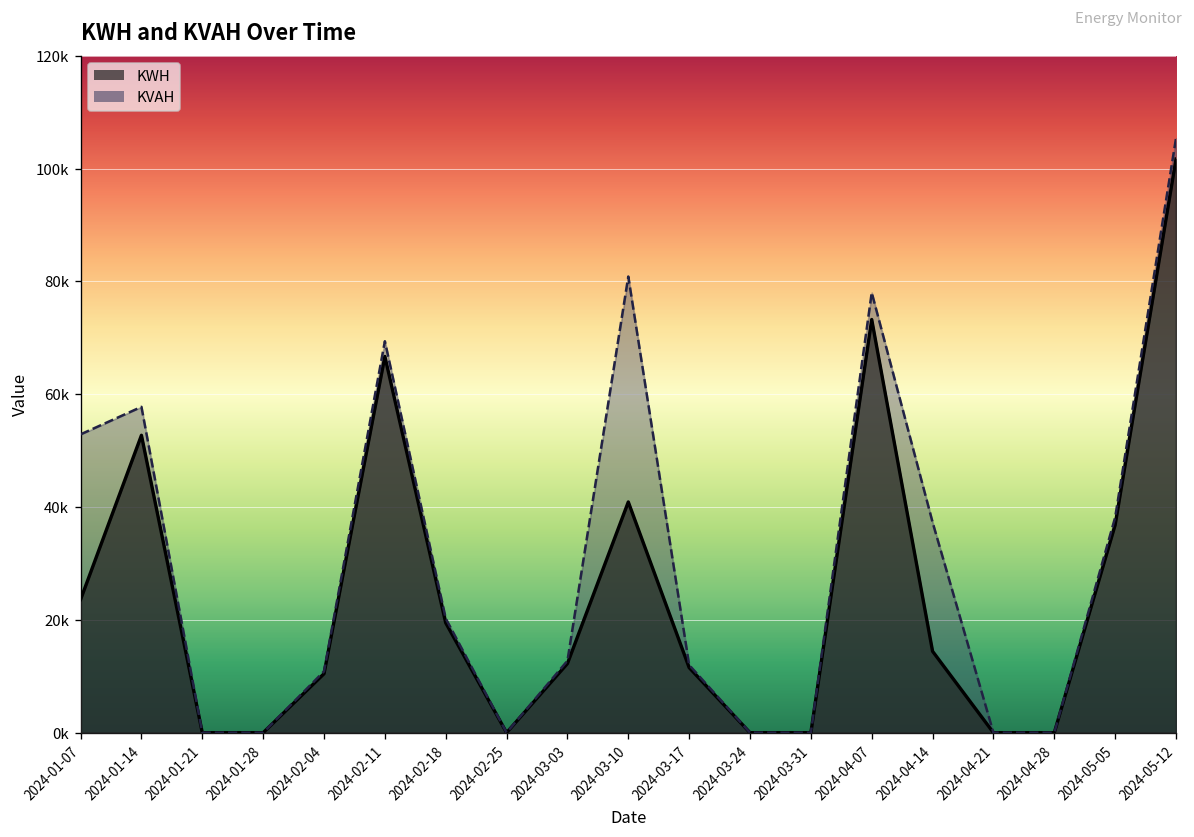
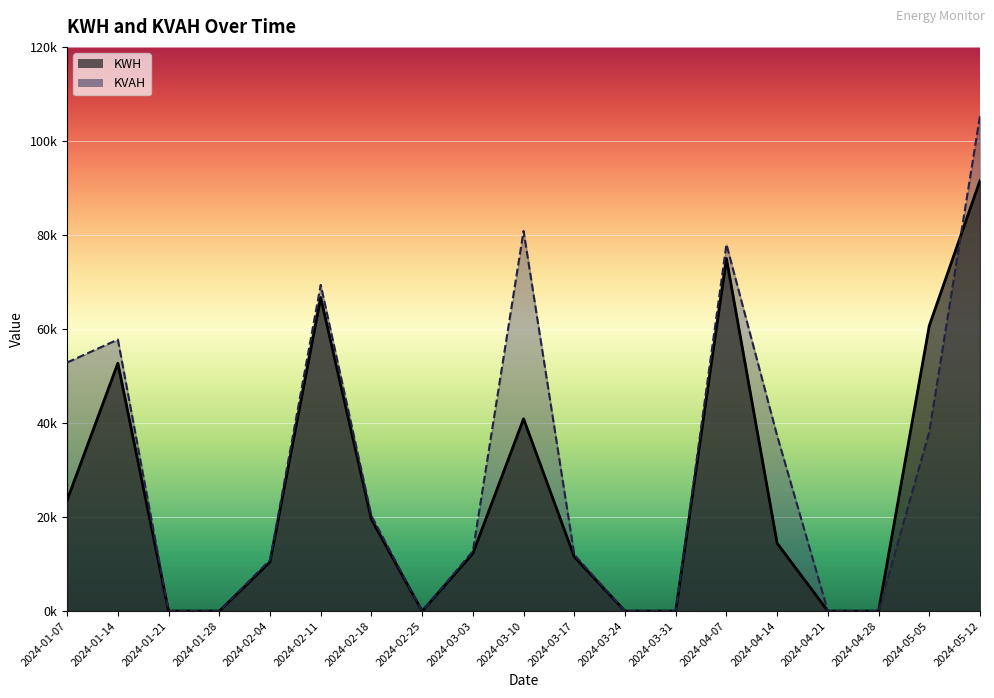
  {
    "KWH": {
      "2024-01-07": 24000,
      "2024-01-14": 53000,
      "2024-02-11": 67000,
      "2024-02-18": 19000,
      "2024-03-10": 41000,
-     "2024-04-07": 73000,
+     "2024-04-07": 75000,
      "2024-04-14": 14000,
-     "2024-05-05": 37000,
-     "2024-05-12": 102000
+     "2024-05-05": 61000,
+     "2024-05-12": 92000
    },
    "KVAH": {
      "2024-01-07": 53000,
      "2024-01-14": 58000,
      "2024-02-11": 69000,
      "2024-02-18": 20000,
      "2024-03-10": 81000,
      "2024-04-07": 78000,
      "2024-04-14": 37000,
      "2024-05-05": 38000,
      "2024-05-12": 105000
    }
  }
